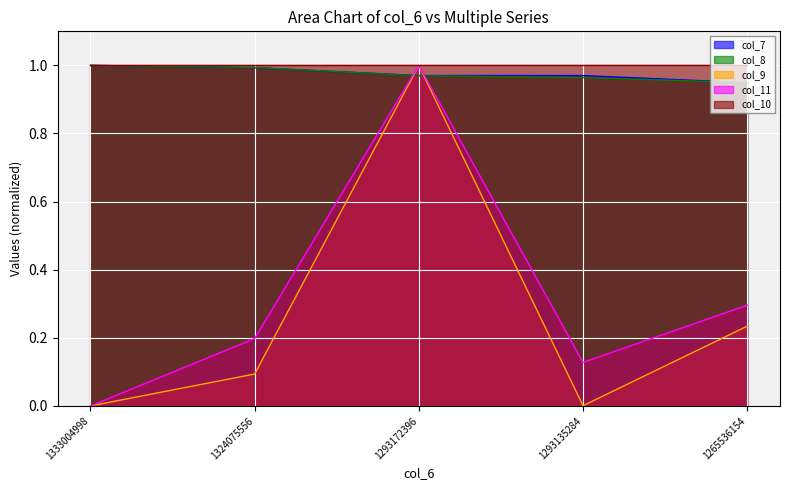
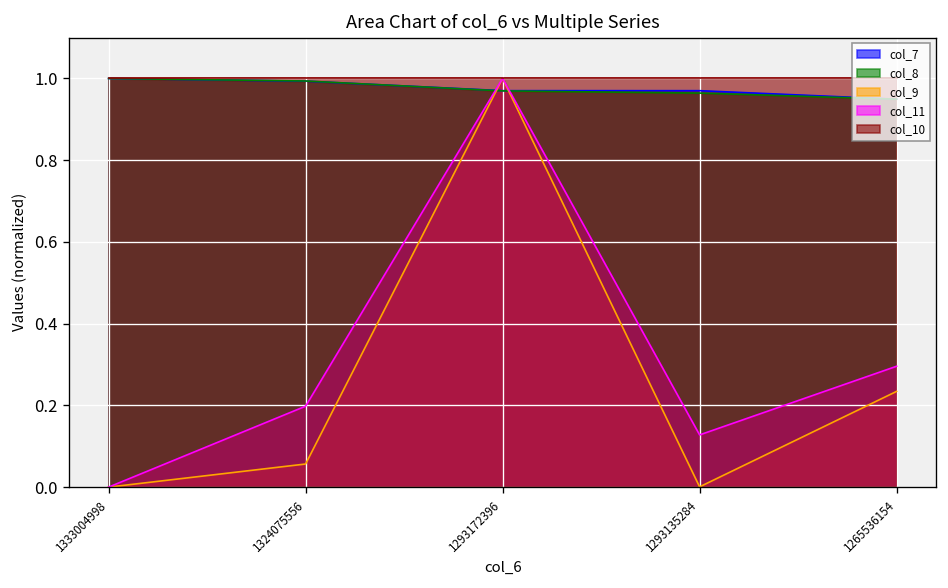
  {
    "col_9": {
-     "1324075556": 0.09,
+     "1324075556": 0.06,
      "1293135284": 0.00,
      "1265536154": 0.23
    },
    "col_11": {
      "1324075556": 0.20,
      "1293135284": 0.13,
      "1265536154": 0.30
    },
    "col_10": {
      "1293135284": 1.00
    }
  }
